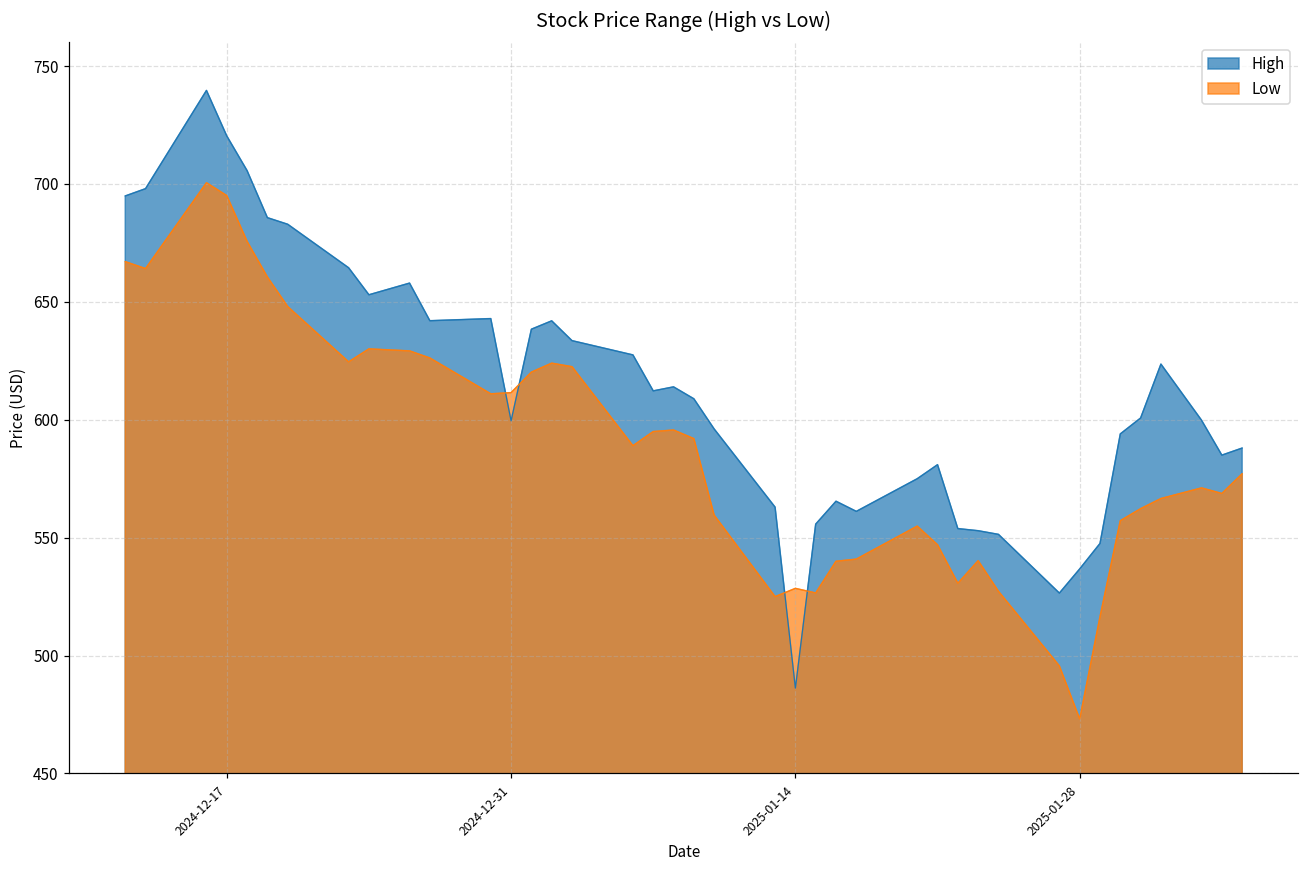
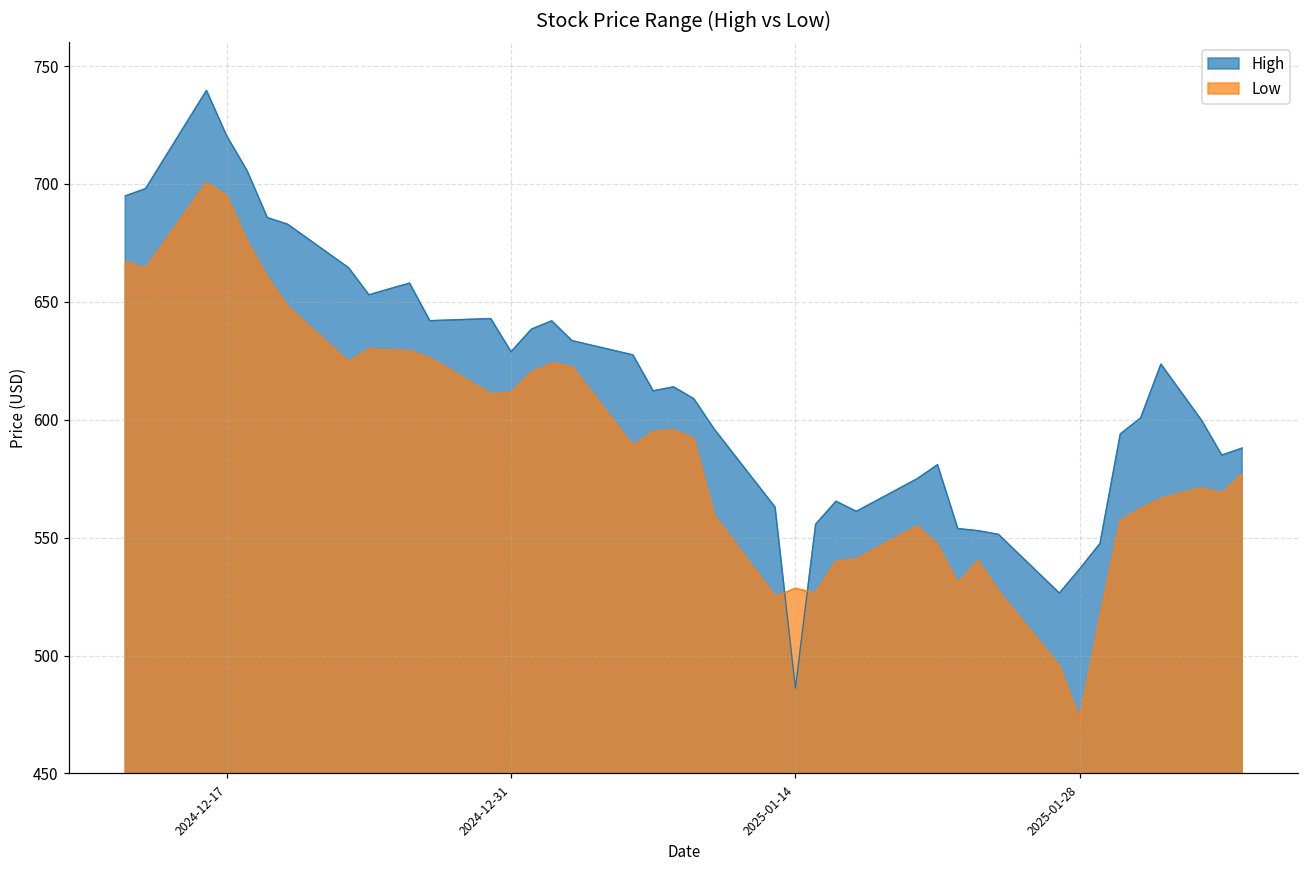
  {
    "High": {
      "2024-12-17": 720,
-     "2024-12-31": 600,
+     "2024-12-31": 629,
      "2025-01-14": 486,
      "2025-01-28": 537
    },
    "Low": {
      "2024-12-17": 695,
      "2024-12-31": 612,
      "2025-01-14": 529,
      "2025-01-28": 473
    }
  }
